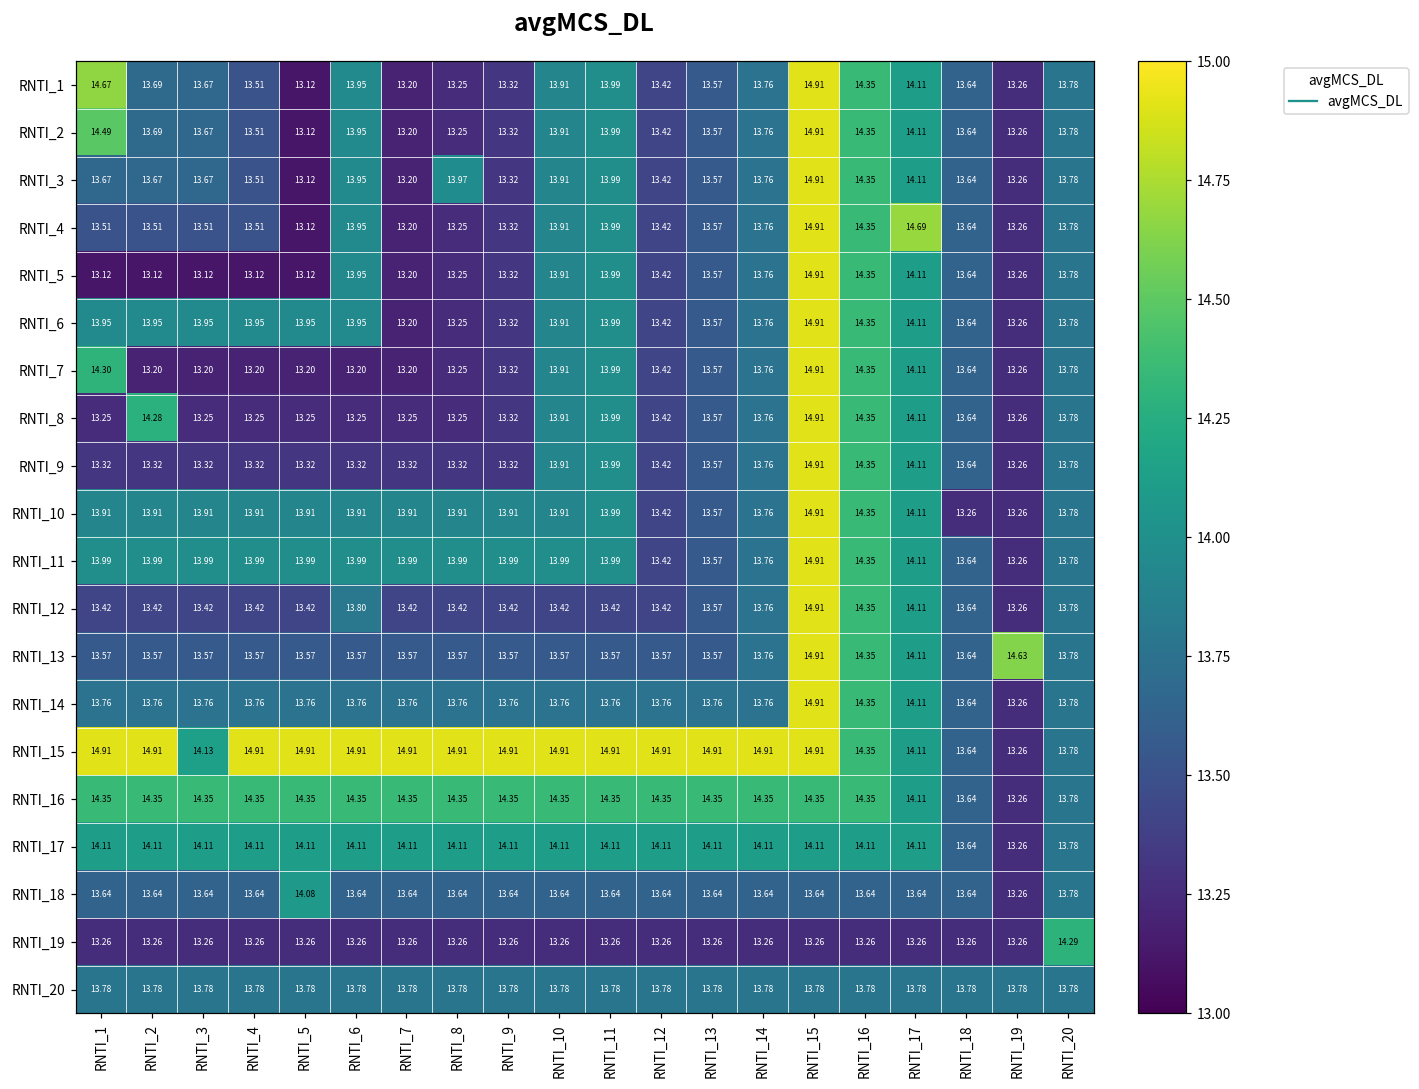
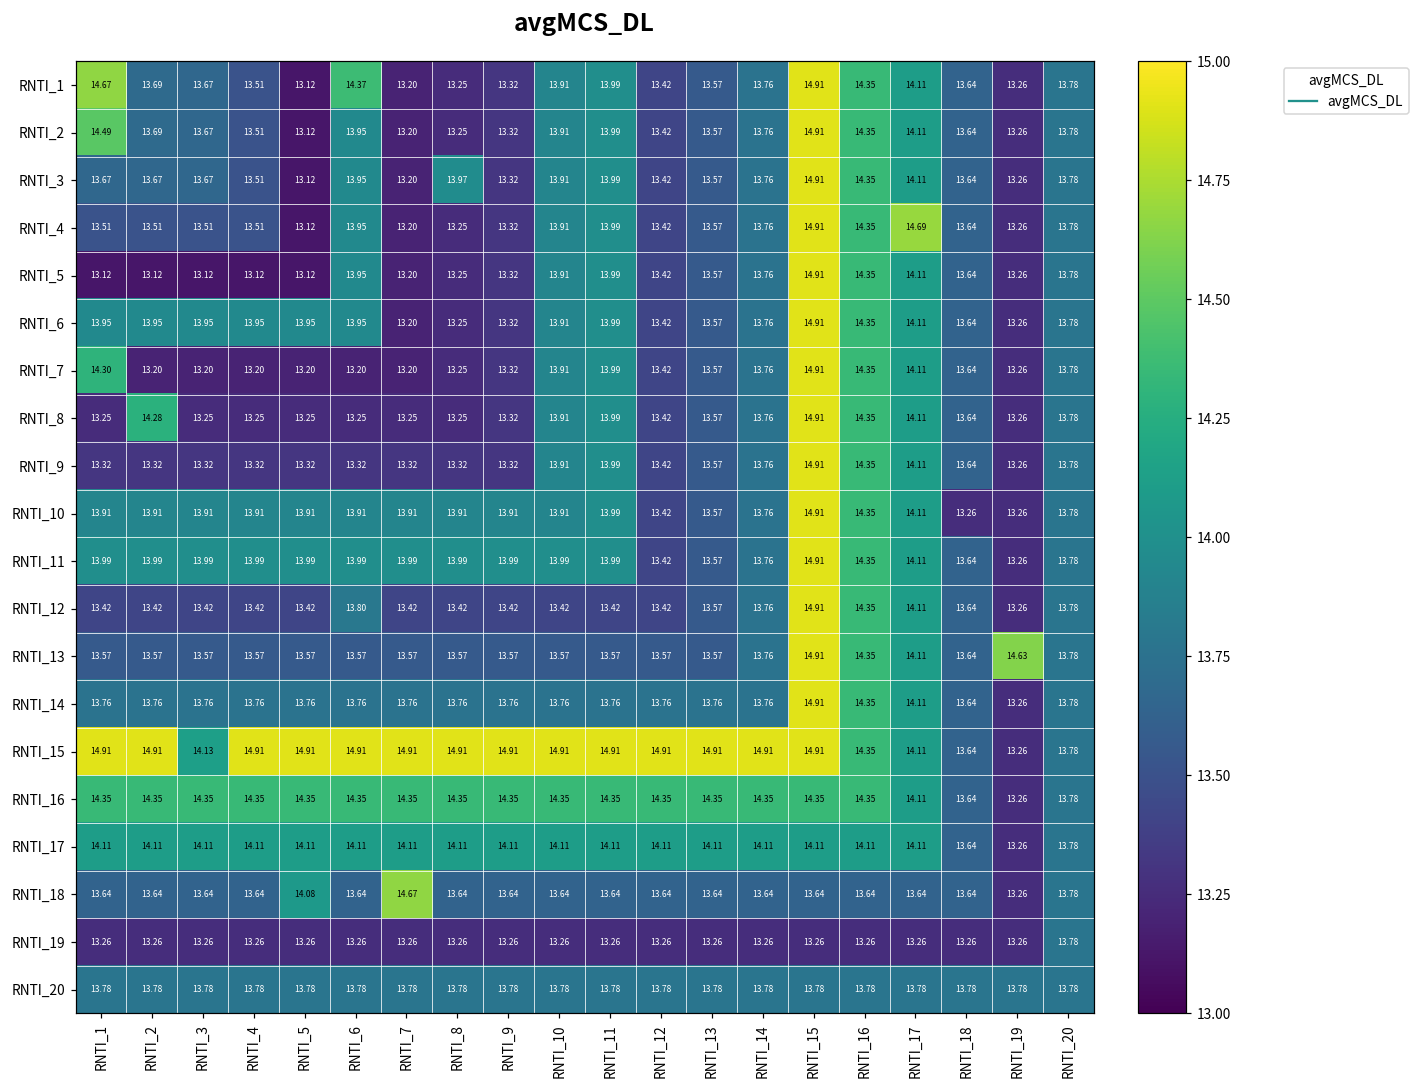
  {
    "RNTI_1": {
      "RNTI_1": 14.67,
      "RNTI_2": 13.69,
      "RNTI_3": 13.67,
      "RNTI_4": 13.51,
      "RNTI_5": 13.12,
-     "RNTI_6": 13.95,
+     "RNTI_6": 14.37,
      "RNTI_7": 13.20,
      "RNTI_8": 13.25,
      "RNTI_9": 13.32,
      "RNTI_10": 13.91,
      "RNTI_11": 13.99,
      "RNTI_12": 13.42,
      "RNTI_13": 13.57,
      "RNTI_14": 13.76,
      "RNTI_15": 14.91,
      "RNTI_16": 14.35,
      "RNTI_17": 14.11,
      "RNTI_18": 13.64,
      "RNTI_19": 13.26,
      "RNTI_20": 13.78
    },
    "RNTI_18": {
      "RNTI_1": 13.64,
      "RNTI_2": 13.64,
      "RNTI_3": 13.64,
      "RNTI_4": 13.64,
      "RNTI_5": 14.08,
      "RNTI_6": 13.64,
-     "RNTI_7": 13.64,
+     "RNTI_7": 14.67,
      "RNTI_8": 13.64,
      "RNTI_9": 13.64,
      "RNTI_10": 13.64,
      "RNTI_11": 13.64,
      "RNTI_12": 13.64,
      "RNTI_13": 13.64,
      "RNTI_14": 13.64,
      "RNTI_15": 13.64,
      "RNTI_16": 13.64,
      "RNTI_17": 13.64,
      "RNTI_18": 13.64,
      "RNTI_19": 13.26,
      "RNTI_20": 13.78
    },
    "RNTI_19": {
      "RNTI_1": 13.26,
      "RNTI_2": 13.26,
      "RNTI_3": 13.26,
      "RNTI_4": 13.26,
      "RNTI_5": 13.26,
      "RNTI_6": 13.26,
      "RNTI_7": 13.26,
      "RNTI_8": 13.26,
      "RNTI_9": 13.26,
      "RNTI_10": 13.26,
      "RNTI_11": 13.26,
      "RNTI_12": 13.26,
      "RNTI_13": 13.26,
      "RNTI_14": 13.26,
      "RNTI_15": 13.26,
      "RNTI_16": 13.26,
      "RNTI_17": 13.26,
      "RNTI_18": 13.26,
      "RNTI_19": 13.26,
-     "RNTI_20": 14.29
+     "RNTI_20": 13.78
    }
  }
